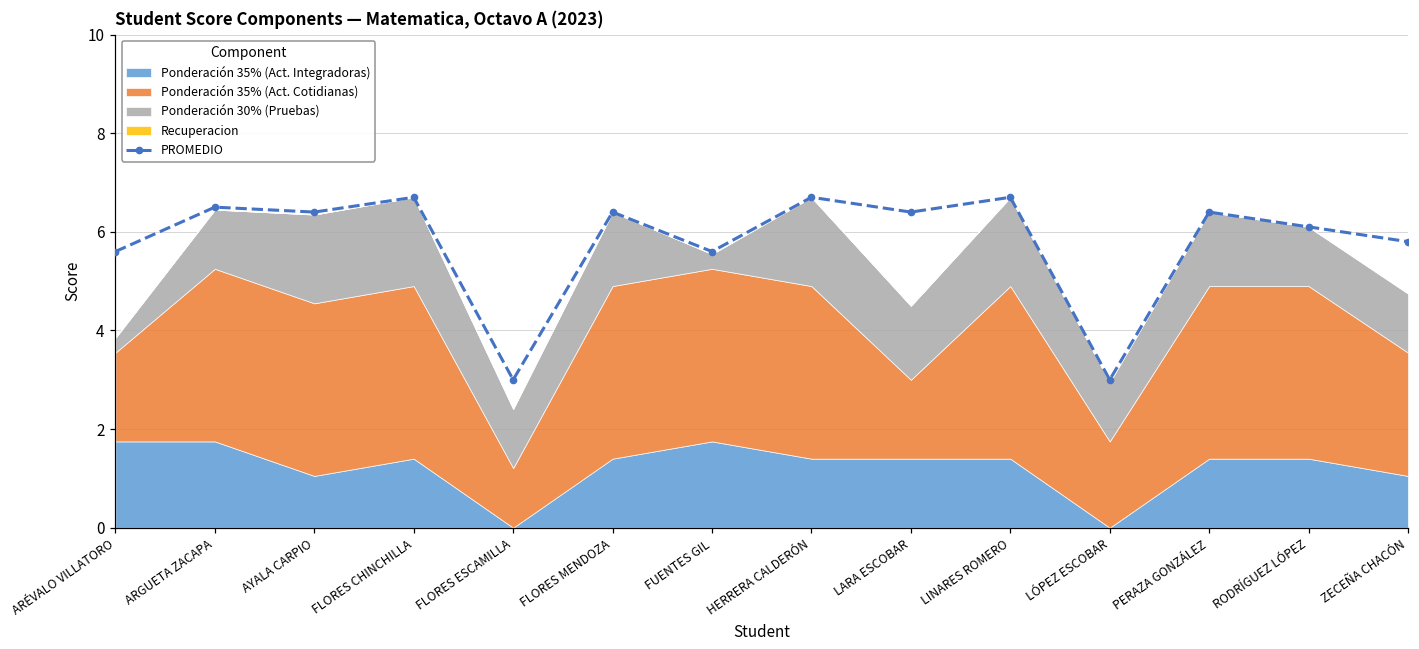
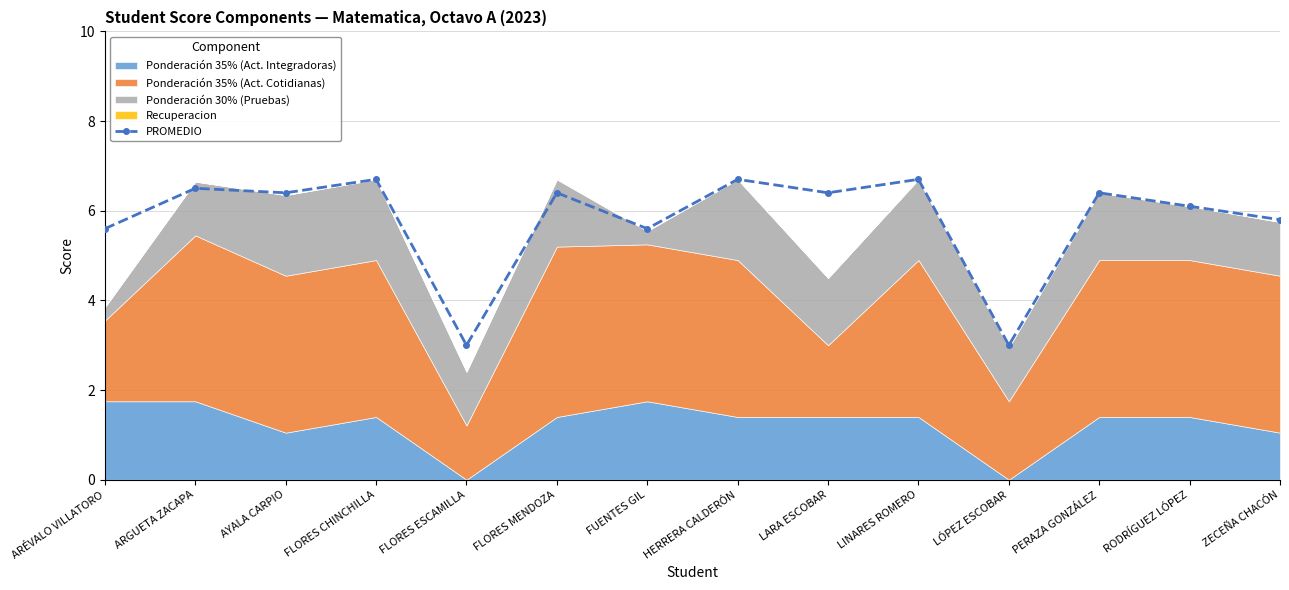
  {
    "Ponderación 35% (Act. Cotidianas)": {
      "ARÉVALO VILLATORO": 1.8,
-     "ARGUETA ZACAPA": 3.5,
+     "ARGUETA ZACAPA": 3.7,
      "AYALA CARPIO": 3.5,
      "FLORES CHINCHILLA": 3.5,
      "FLORES ESCAMILLA": 1.2,
-     "FLORES MENDOZA": 3.5,
+     "FLORES MENDOZA": 3.8,
      "FUENTES GIL": 3.5,
      "HERRERA CALDERÓN": 3.5,
      "LARA ESCOBAR": 1.6,
      "LINARES ROMERO": 3.5,
      "LÓPEZ ESCOBAR": 1.8,
      "PERAZA GONZÁLEZ": 3.5,
      "RODRÍGUEZ LÓPEZ": 3.5,
-     "ZECEÑA CHACÓN": 2.5
+     "ZECEÑA CHACÓN": 3.5
    }
  }
